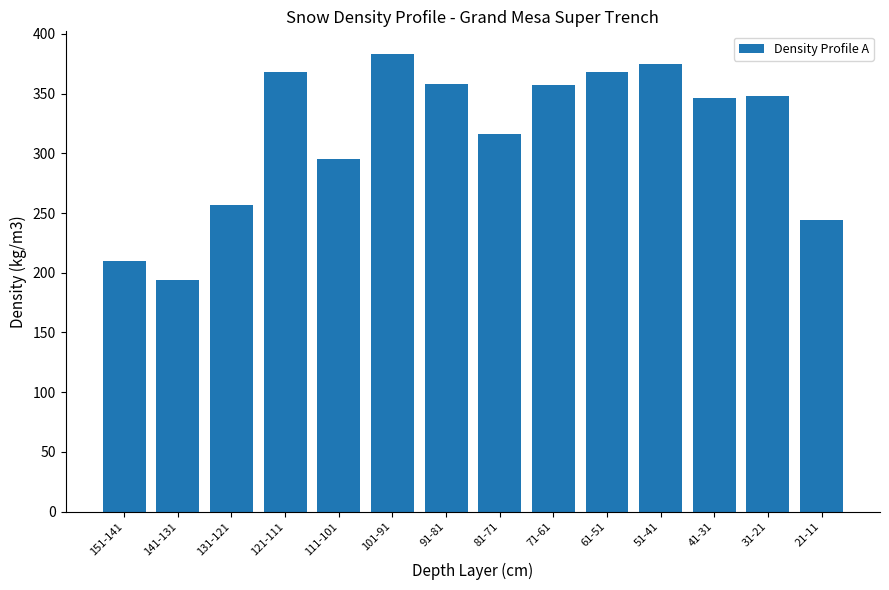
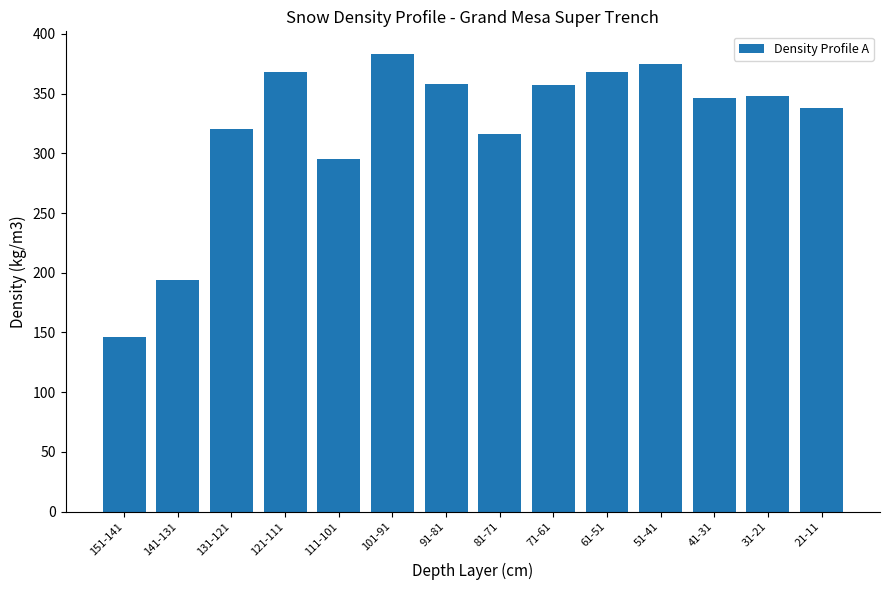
  {
-   "151-141": 210,
+   "151-141": 146,
    "141-131": 194,
-   "131-121": 257,
+   "131-121": 320,
    "121-111": 368,
    "111-101": 295,
    "101-91": 383,
    "91-81": 358,
    "81-71": 316,
    "71-61": 357,
    "61-51": 368,
    "51-41": 375,
    "41-31": 346,
    "31-21": 348,
-   "21-11": 244
+   "21-11": 338
  }
